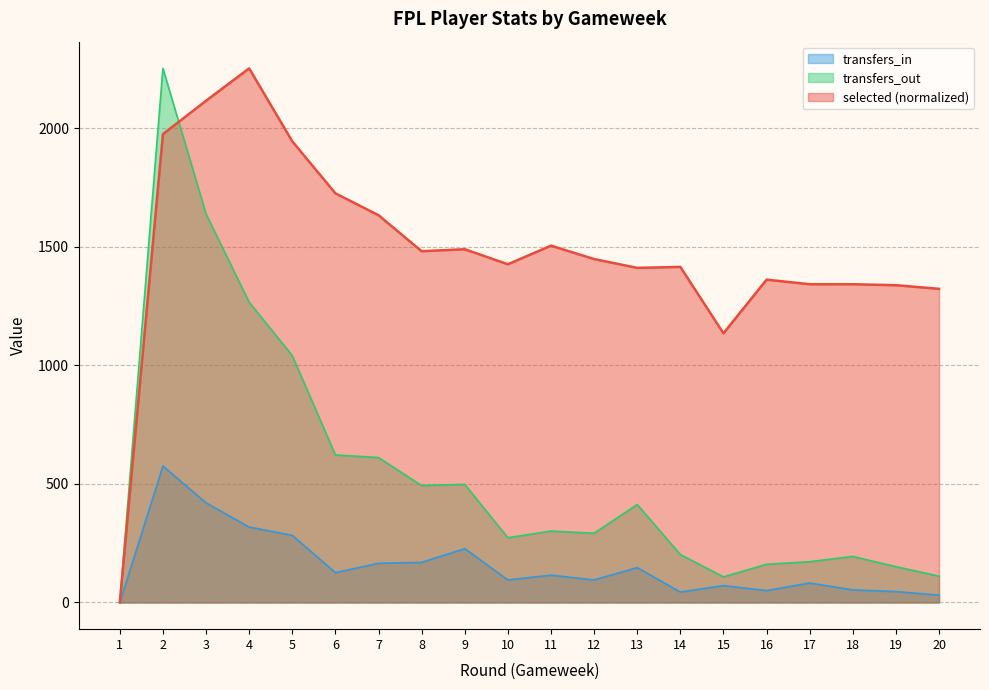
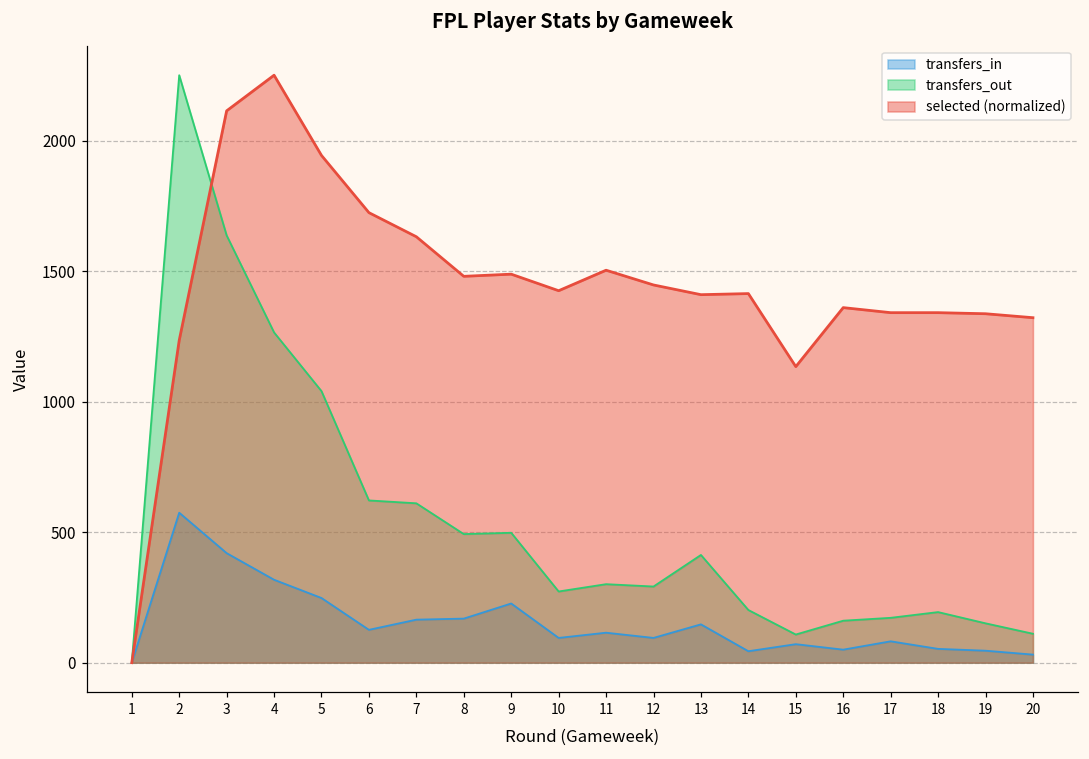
  {
    "transfers_in": {
      "2": 580,
      "3": 420,
      "4": 320,
-     "5": 280,
+     "5": 250,
      "6": 130,
      "7": 170,
      "8": 170,
      "9": 230,
      "10": 100,
      "11": 120,
      "12": 100,
      "13": 150,
      "14": 40,
      "15": 70,
      "16": 50,
      "17": 80,
      "18": 50,
      "19": 50,
      "20": 30
    },
    "transfers_out": {
      "2": 2250,
      "3": 1640,
      "4": 1270,
      "5": 1040,
      "6": 620,
      "7": 610,
      "8": 490,
      "9": 500,
      "10": 270,
      "11": 300,
      "12": 290,
      "13": 410,
      "14": 200,
      "15": 110,
      "16": 160,
      "17": 170,
      "18": 190,
      "19": 150,
      "20": 110
    },
    "selected (normalized)": {
-     "2": 1970,
+     "2": 1240,
      "3": 2120,
      "4": 2250,
      "5": 1940,
      "6": 1730,
      "7": 1630,
      "8": 1480,
      "9": 1490,
      "10": 1430,
      "11": 1500,
      "12": 1450,
      "13": 1410,
      "14": 1410,
      "15": 1130,
      "16": 1360,
      "17": 1340,
      "18": 1340,
      "19": 1340,
      "20": 1320
    }
  }
